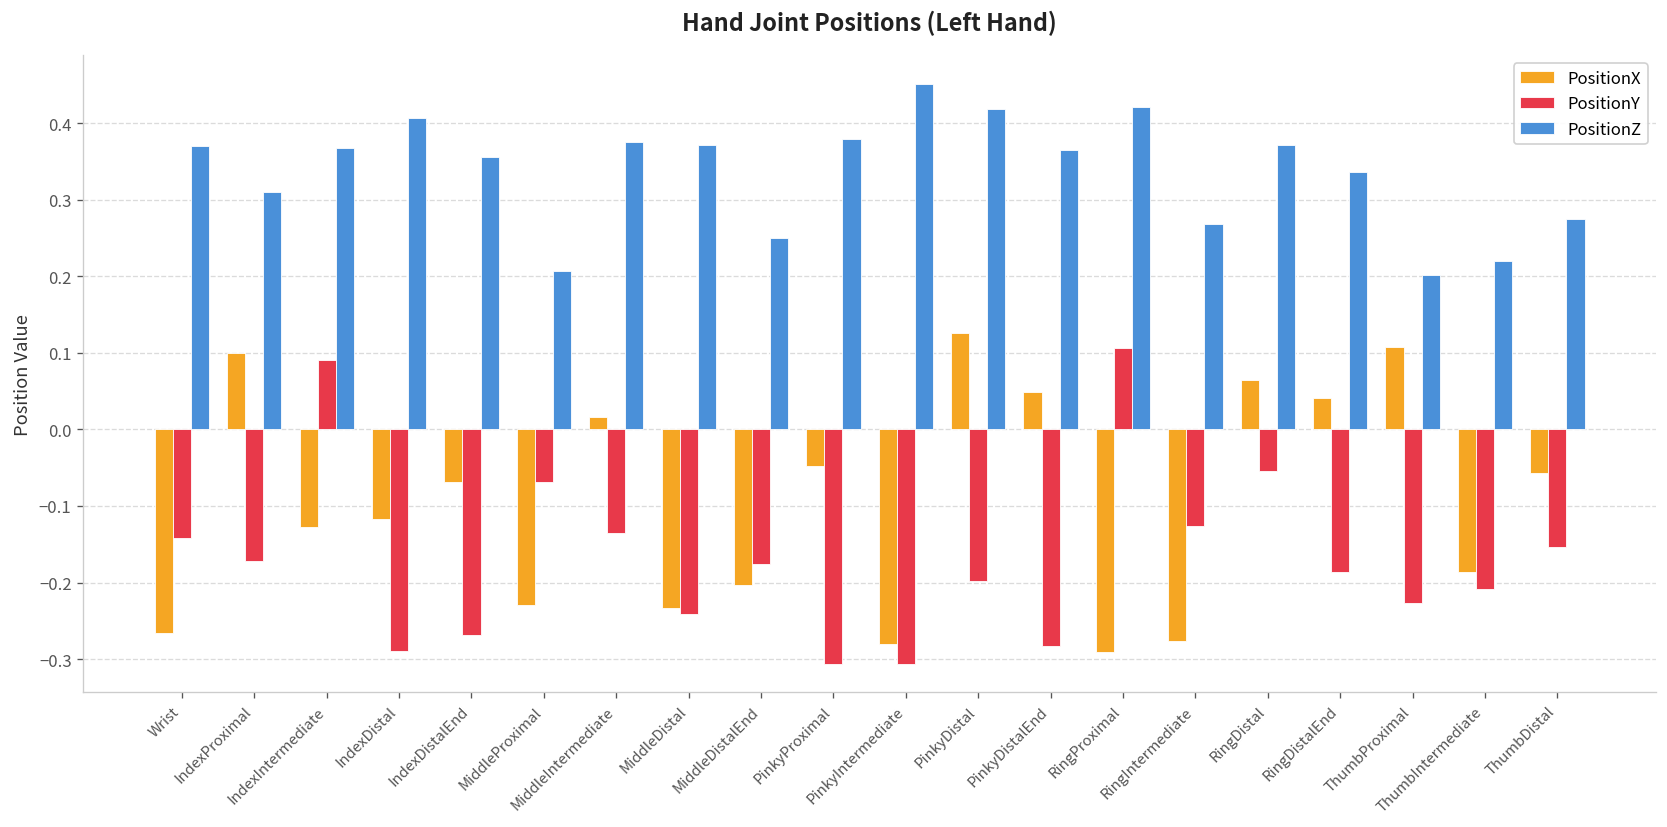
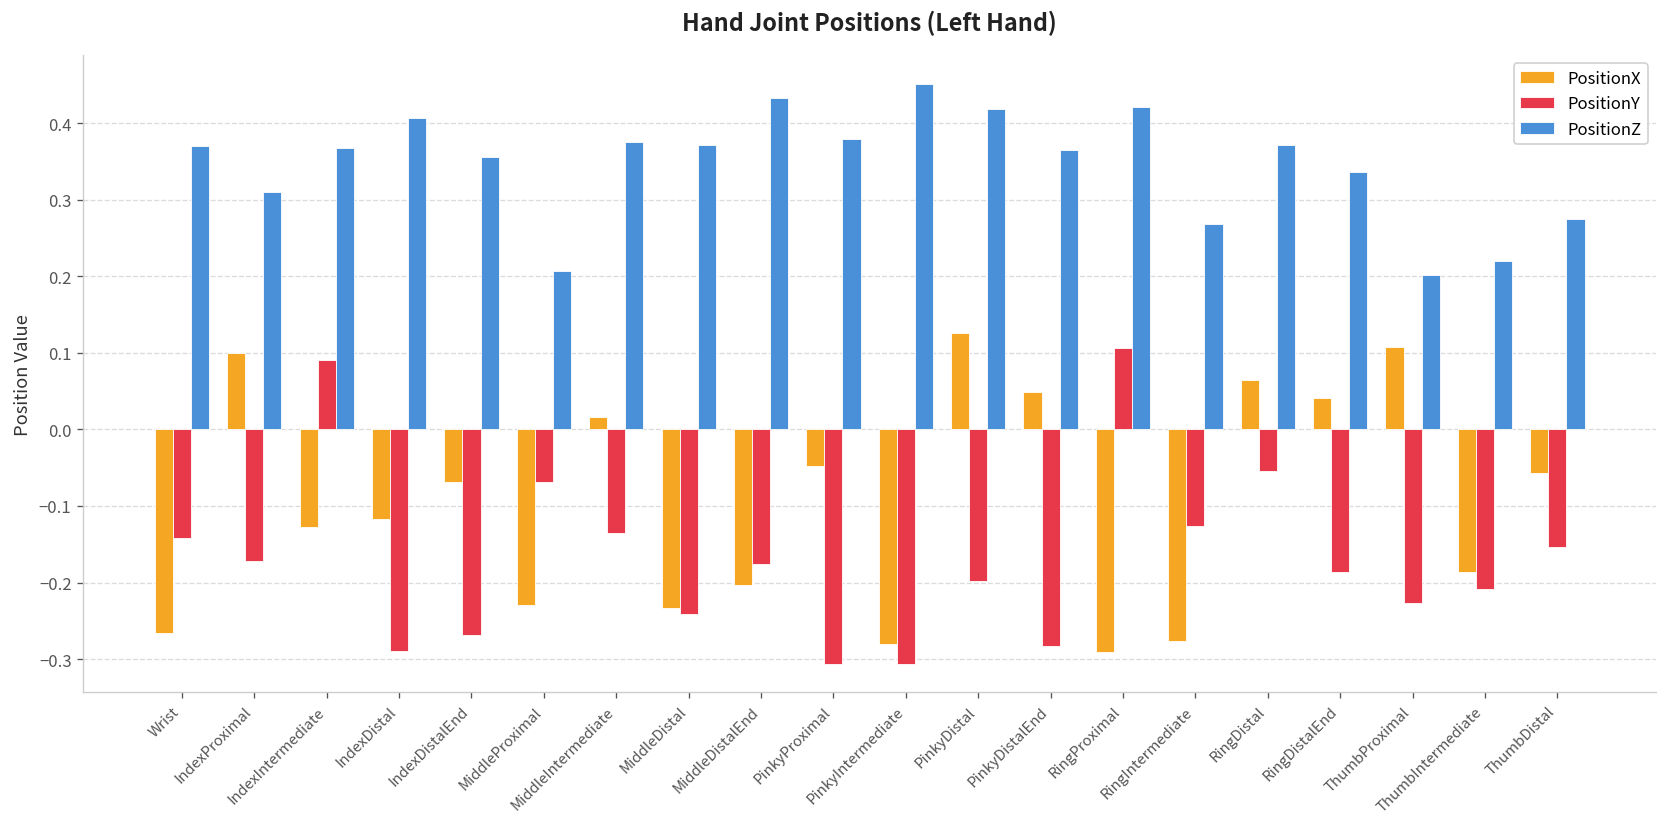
  {
    "PositionX": {
      "Wrist": -0.27,
      "IndexProximal": 0.10,
      "IndexIntermediate": -0.13,
      "IndexDistal": -0.12,
      "IndexDistalEnd": -0.07,
      "MiddleProximal": -0.23,
      "MiddleIntermediate": 0.02,
      "MiddleDistal": -0.23,
      "MiddleDistalEnd": -0.20,
      "PinkyProximal": -0.05,
      "PinkyIntermediate": -0.28,
      "PinkyDistal": 0.13,
      "PinkyDistalEnd": 0.05,
      "RingProximal": -0.29,
      "RingIntermediate": -0.28,
      "RingDistal": 0.06,
      "RingDistalEnd": 0.04,
      "ThumbProximal": 0.11,
      "ThumbIntermediate": -0.19,
      "ThumbDistal": -0.06
    },
    "PositionY": {
      "Wrist": -0.14,
      "IndexProximal": -0.17,
      "IndexIntermediate": 0.09,
      "IndexDistal": -0.29,
      "IndexDistalEnd": -0.27,
      "MiddleProximal": -0.07,
      "MiddleIntermediate": -0.14,
      "MiddleDistal": -0.24,
      "MiddleDistalEnd": -0.18,
      "PinkyProximal": -0.31,
      "PinkyIntermediate": -0.31,
      "PinkyDistal": -0.20,
      "PinkyDistalEnd": -0.28,
      "RingProximal": 0.11,
      "RingIntermediate": -0.13,
      "RingDistal": -0.05,
      "RingDistalEnd": -0.19,
      "ThumbProximal": -0.23,
      "ThumbIntermediate": -0.21,
      "ThumbDistal": -0.15
    },
    "PositionZ": {
      "Wrist": 0.37,
      "IndexProximal": 0.31,
      "IndexIntermediate": 0.37,
      "IndexDistal": 0.41,
      "IndexDistalEnd": 0.36,
      "MiddleProximal": 0.21,
      "MiddleIntermediate": 0.37,
      "MiddleDistal": 0.37,
-     "MiddleDistalEnd": 0.25,
+     "MiddleDistalEnd": 0.43,
      "PinkyProximal": 0.38,
      "PinkyIntermediate": 0.45,
      "PinkyDistal": 0.42,
      "PinkyDistalEnd": 0.37,
      "RingProximal": 0.42,
      "RingIntermediate": 0.27,
      "RingDistal": 0.37,
      "RingDistalEnd": 0.34,
      "ThumbProximal": 0.20,
      "ThumbIntermediate": 0.22,
      "ThumbDistal": 0.27
    }
  }
